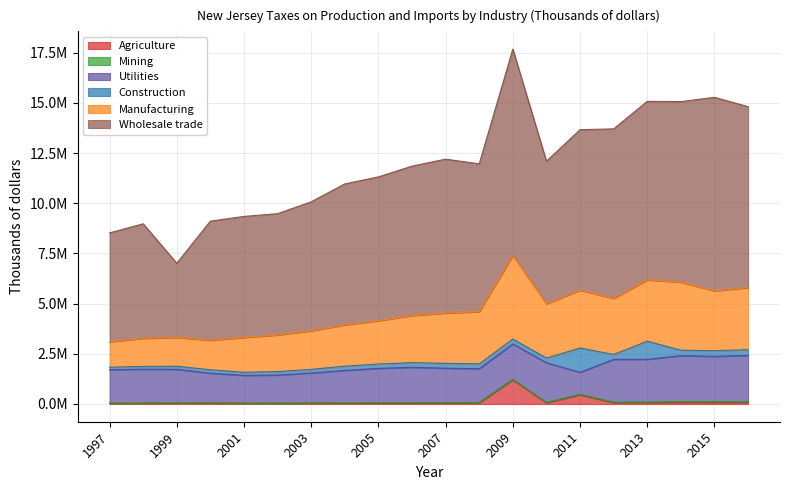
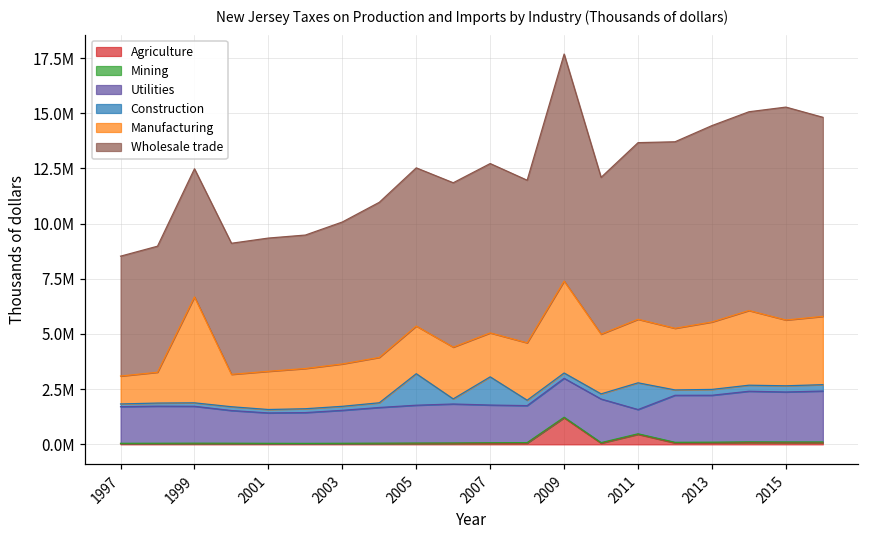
  {
    "Utilities": {
      "1999": 1700000,
      "2001": 1400000,
      "2003": 1500000,
      "2005": 1700000,
      "2007": 1700000,
      "2009": 1800000,
      "2011": 1100000,
      "2013": 2100000,
      "2015": 2300000
    },
    "Construction": {
      "1999": 200000,
      "2001": 200000,
      "2003": 200000,
-     "2005": 200000,
-     "2007": 200000,
+     "2005": 1400000,
+     "2007": 1300000,
      "2009": 200000,
      "2011": 1200000,
-     "2013": 900000,
+     "2013": 300000,
      "2015": 300000
    },
    "Manufacturing": {
      "1997": 1300000,
-     "1999": 1400000,
+     "1999": 4800000,
      "2001": 1700000,
      "2003": 1900000,
      "2005": 2200000,
-     "2007": 2500000,
+     "2007": 2000000,
      "2009": 4200000,
      "2011": 2900000,
      "2013": 3100000,
      "2015": 3000000
    },
    "Wholesale trade": {
      "1997": 5400000,
-     "1999": 3700000,
+     "1999": 5800000,
      "2001": 6000000,
      "2003": 6400000,
      "2005": 7200000,
      "2007": 7700000,
      "2009": 10300000,
      "2011": 8000000,
      "2013": 8900000,
      "2015": 9600000
    }
  }
